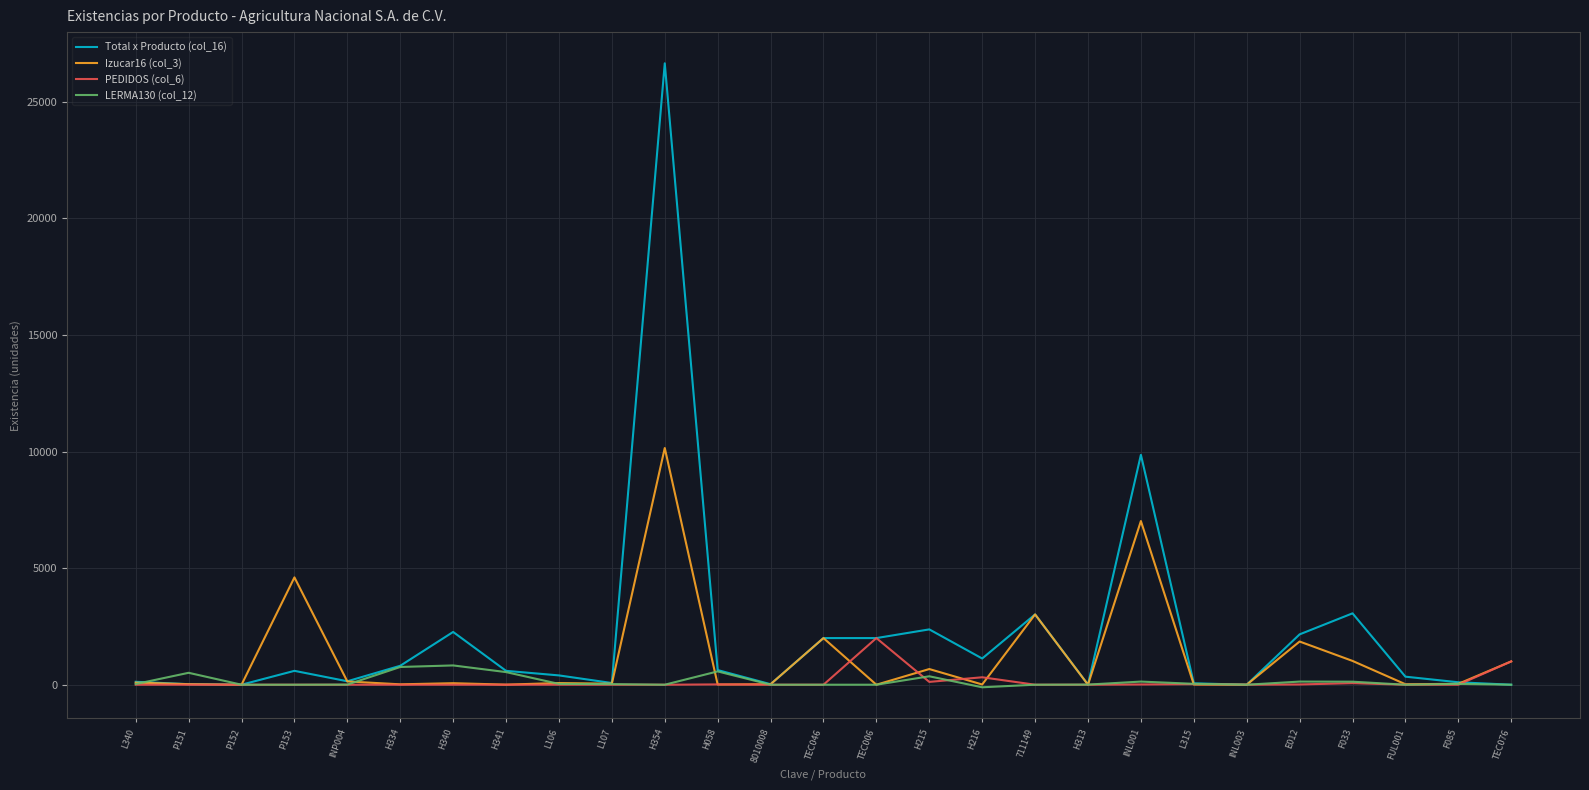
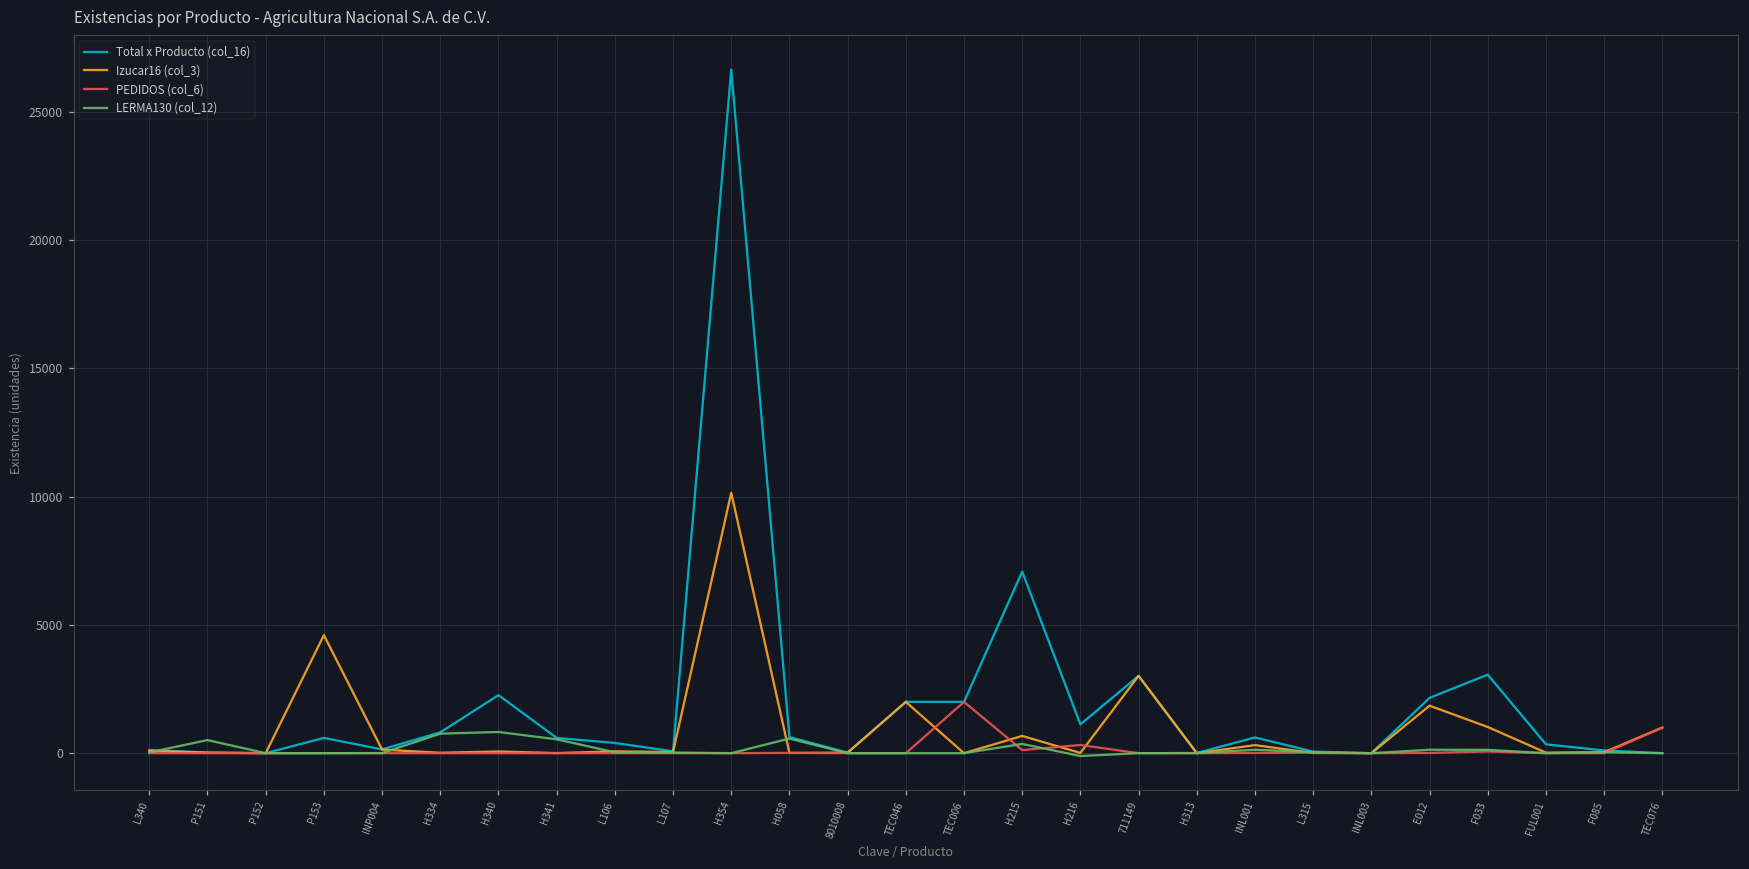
  {
    "Total x Producto (col_16)": {
      "P153": 600,
      "H340": 2300,
      "L106": 400,
      "H354": 26700,
-     "H215": 2400,
+     "H215": 7100,
      "H216": 1100,
-     "INL001": 9900,
+     "INL001": 600,
      "E012": 2200,
      "F033": 3100,
      "FUL001": 300
    },
    "Izucar16 (col_3)": {
      "P153": 4600,
      "H354": 10200,
      "H215": 700,
      "H216": 0,
-     "INL001": 7000,
+     "INL001": 300,
      "E012": 1900,
      "F033": 1000
    },
    "PEDIDOS (col_6)": {
      "H215": 100,
      "H216": 300,
      "INL001": 0,
      "E012": 0
    },
    "LERMA130 (col_12)": {
      "P151": 500,
      "H340": 800,
      "H215": 400,
      "H216": -100,
      "INL001": 100,
      "E012": 100
    }
  }
